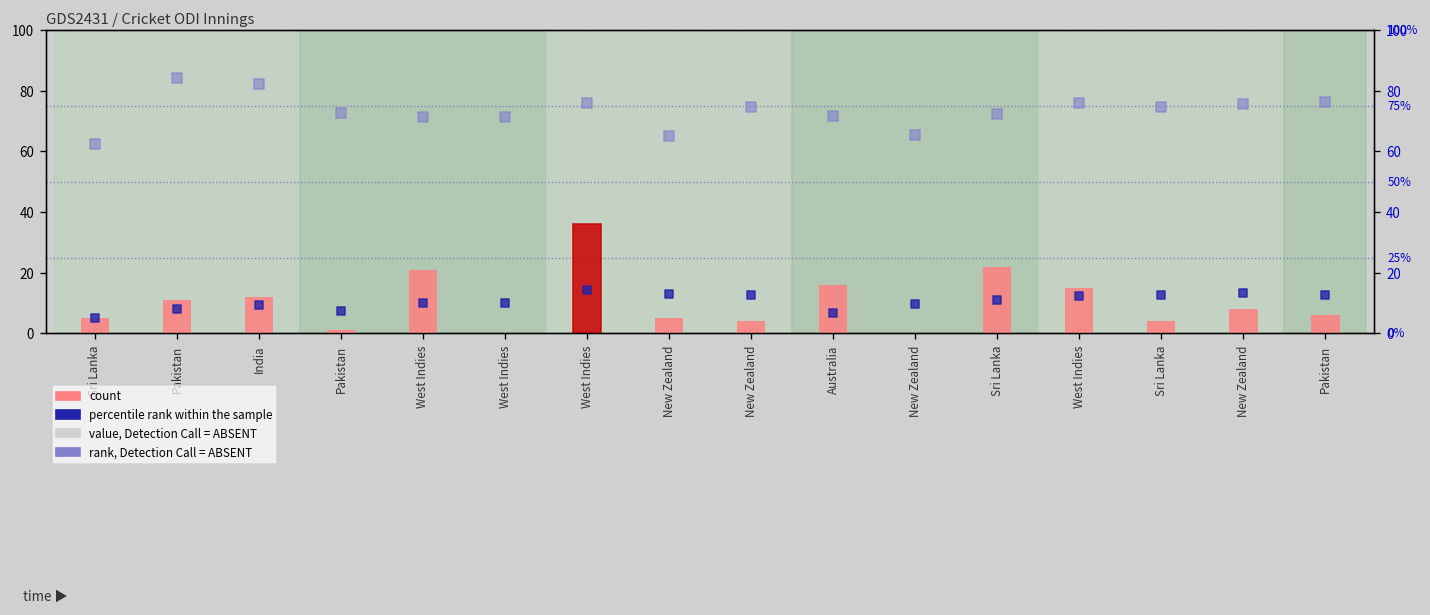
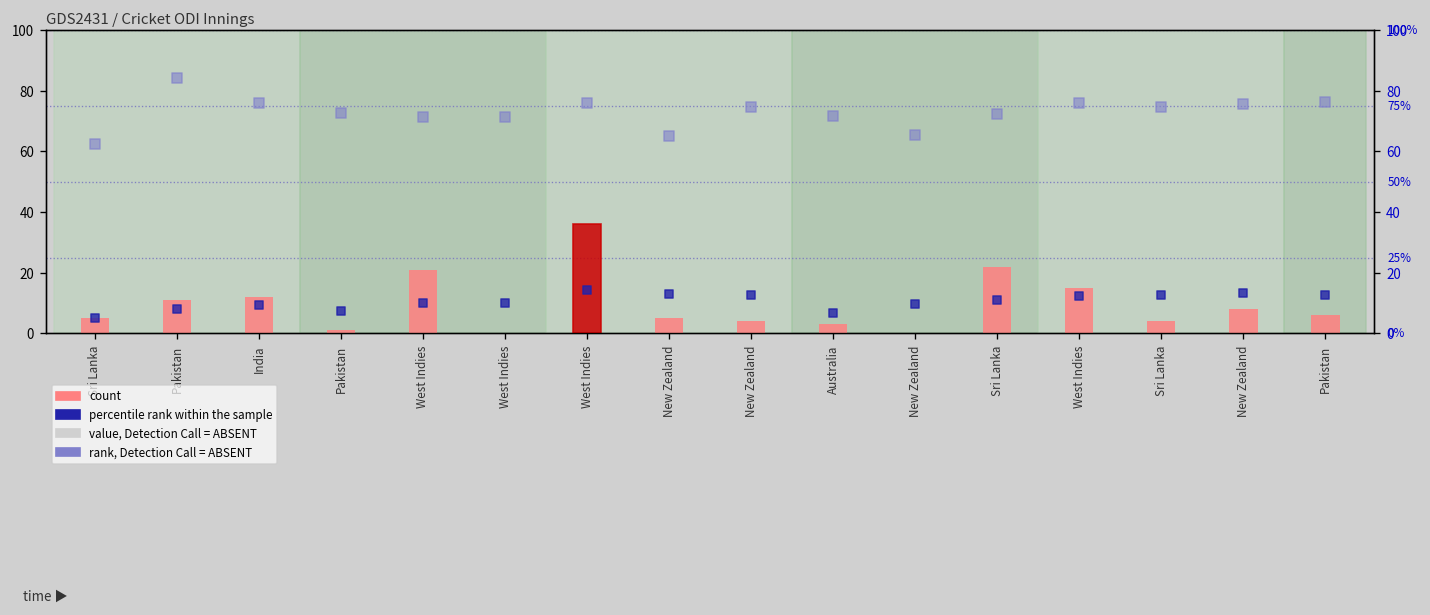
  {
    "count": {
      "India": 12,
-     "Australia": 16
+     "Australia": 3
    },
    "rank, Detection Call = ABSENT": {
-     "India": 82
+     "India": 76
    }
  }
